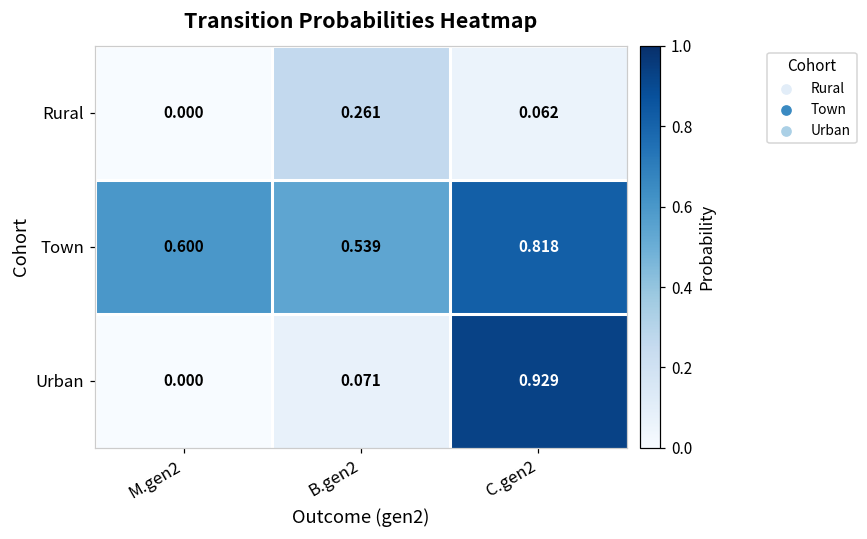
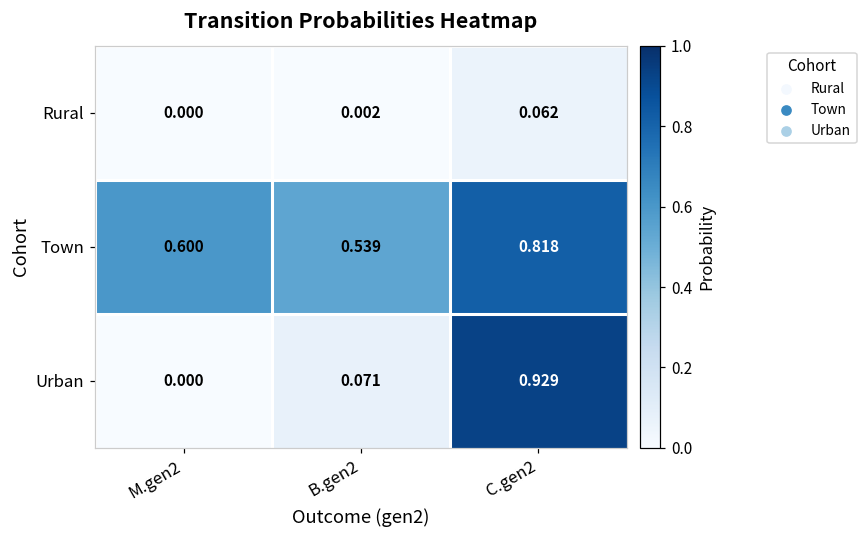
  {
    "Rural": {
      "M.gen2": 0.000,
-     "B.gen2": 0.261,
+     "B.gen2": 0.002,
      "C.gen2": 0.062
    },
    "Town": {
      "M.gen2": 0.600,
      "B.gen2": 0.539,
      "C.gen2": 0.818
    },
    "Urban": {
      "M.gen2": 0.000,
      "B.gen2": 0.071,
      "C.gen2": 0.929
    }
  }
